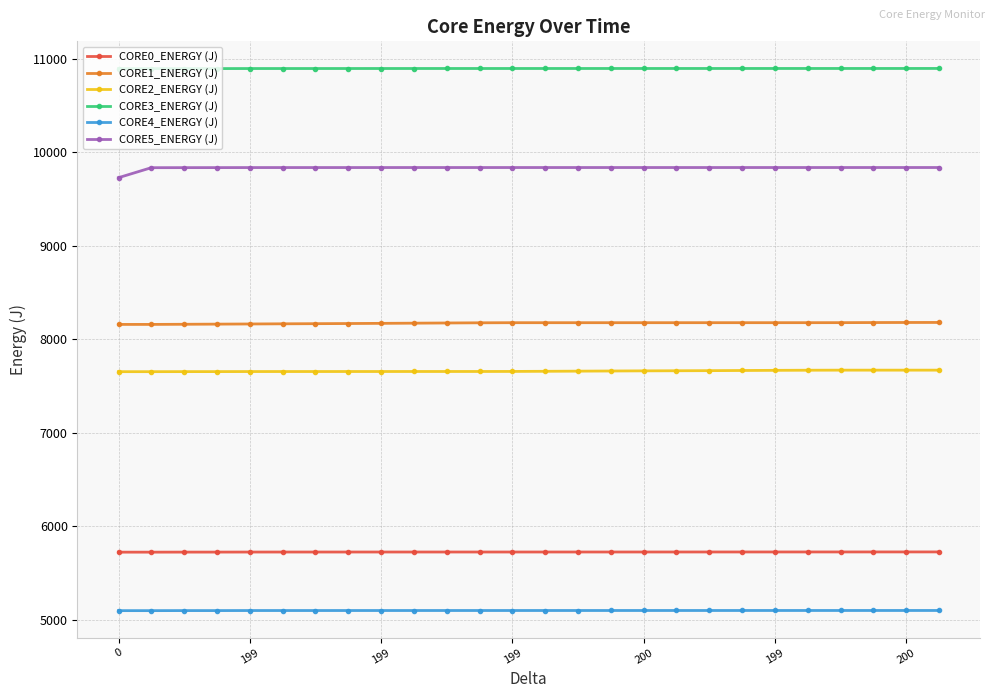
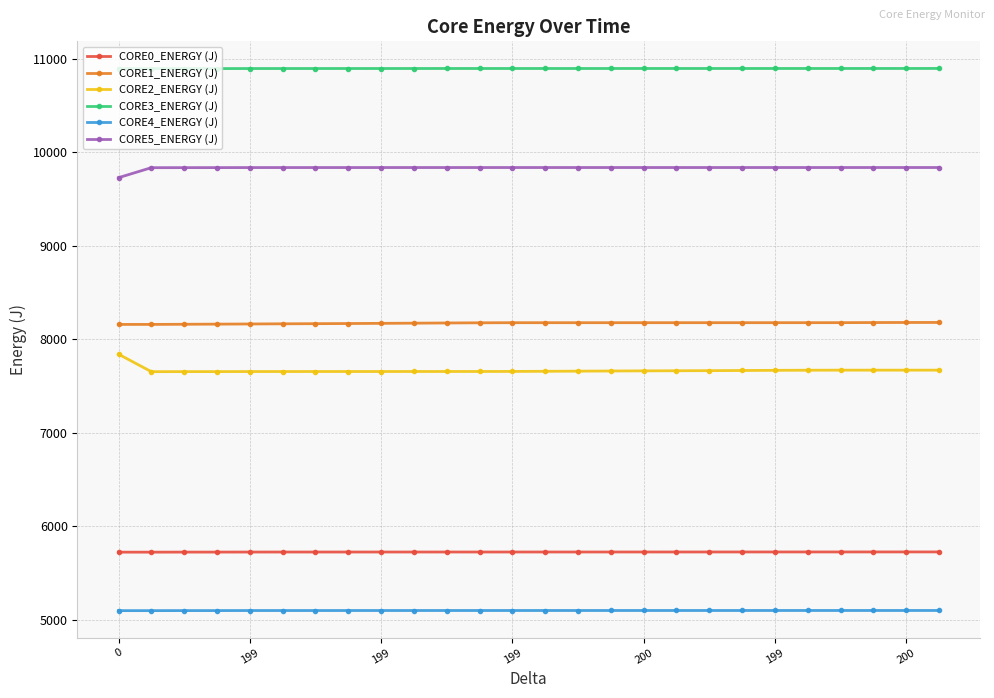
  {
    "CORE2_ENERGY (J)": {
-     "0": 7700
+     "0": 7800
    },
    "CORE4_ENERGY (J)": {
      "0": 5100
    },
    "CORE5_ENERGY (J)": {
      "0": 9700
    }
  }
